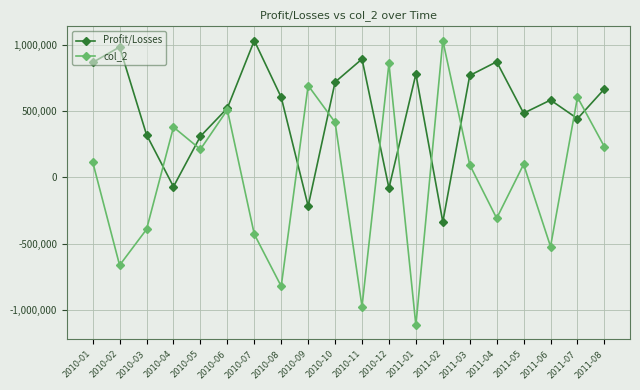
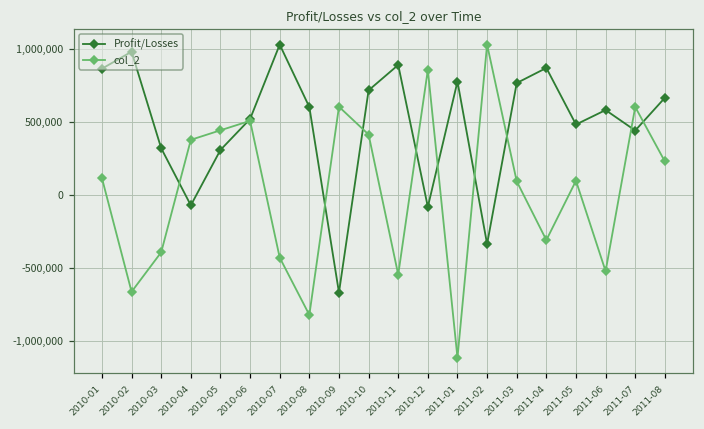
  {
    "Profit/Losses": {
      "2010-03": "320,000",
      "2010-04": "-70,000",
      "2010-05": "310,000",
      "2010-07": "1,030,000",
      "2010-08": "600,000",
-     "2010-09": "-220,000",
+     "2010-09": "-670,000",
      "2010-10": "720,000",
      "2010-11": "890,000",
      "2010-12": "-80,000",
      "2011-01": "780,000",
      "2011-02": "-340,000",
      "2011-03": "770,000",
      "2011-04": "870,000",
      "2011-05": "490,000",
      "2011-06": "580,000",
      "2011-07": "440,000",
      "2011-08": "670,000"
    },
    "col_2": {
      "2010-01": "120,000",
      "2010-02": "-660,000",
      "2010-03": "-390,000",
      "2010-04": "380,000",
-     "2010-05": "210,000",
+     "2010-05": "450,000",
      "2010-07": "-430,000",
      "2010-08": "-820,000",
-     "2010-09": "690,000",
+     "2010-09": "610,000",
      "2010-10": "420,000",
-     "2010-11": "-970,000",
+     "2010-11": "-540,000",
      "2010-12": "860,000",
      "2011-01": "-1,120,000",
      "2011-02": "1,030,000",
      "2011-03": "100,000",
      "2011-04": "-310,000",
      "2011-05": "100,000",
      "2011-06": "-520,000",
      "2011-07": "610,000",
      "2011-08": "230,000"
    }
  }
